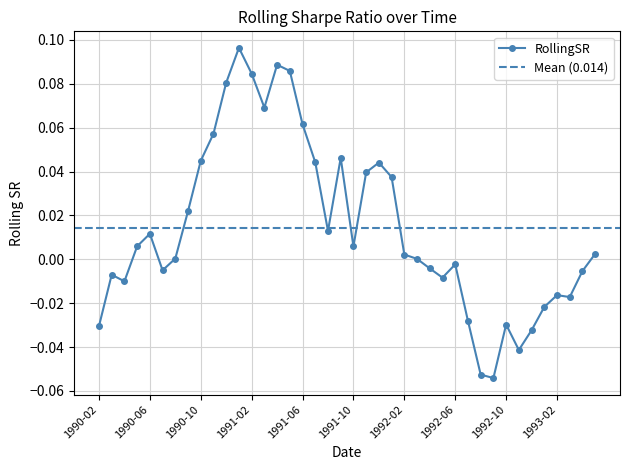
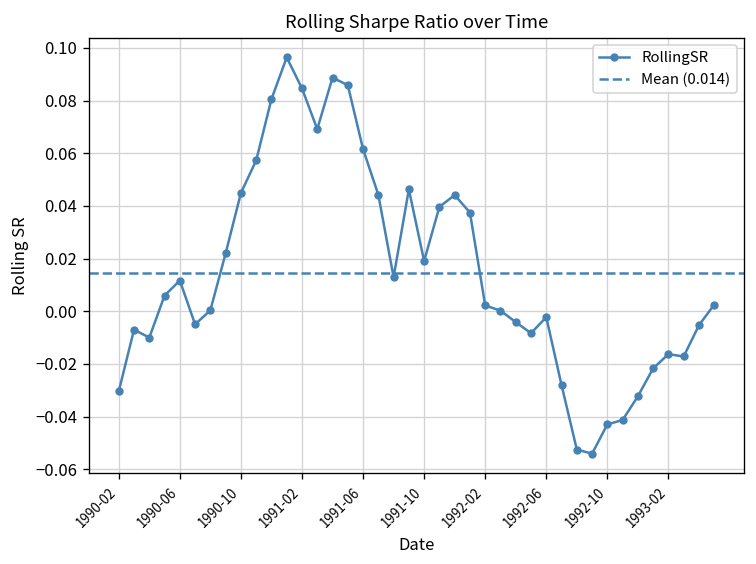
  {
    "1990-02": -0.030,
    "1990-06": 0.012,
    "1990-10": 0.045,
    "1991-02": 0.085,
    "1991-06": 0.062,
-   "1991-10": 0.006,
+   "1991-10": 0.019,
    "1992-02": 0.002,
    "1992-06": -0.002,
-   "1992-10": -0.030,
+   "1992-10": -0.043,
    "1993-02": -0.016
  }
